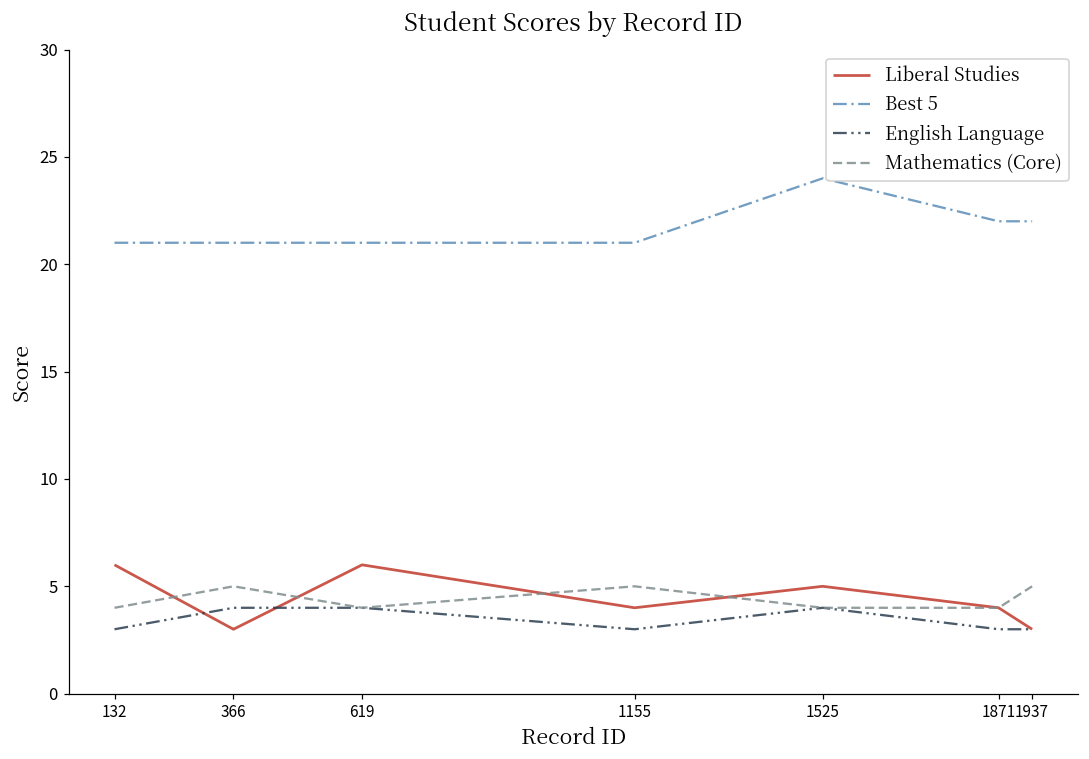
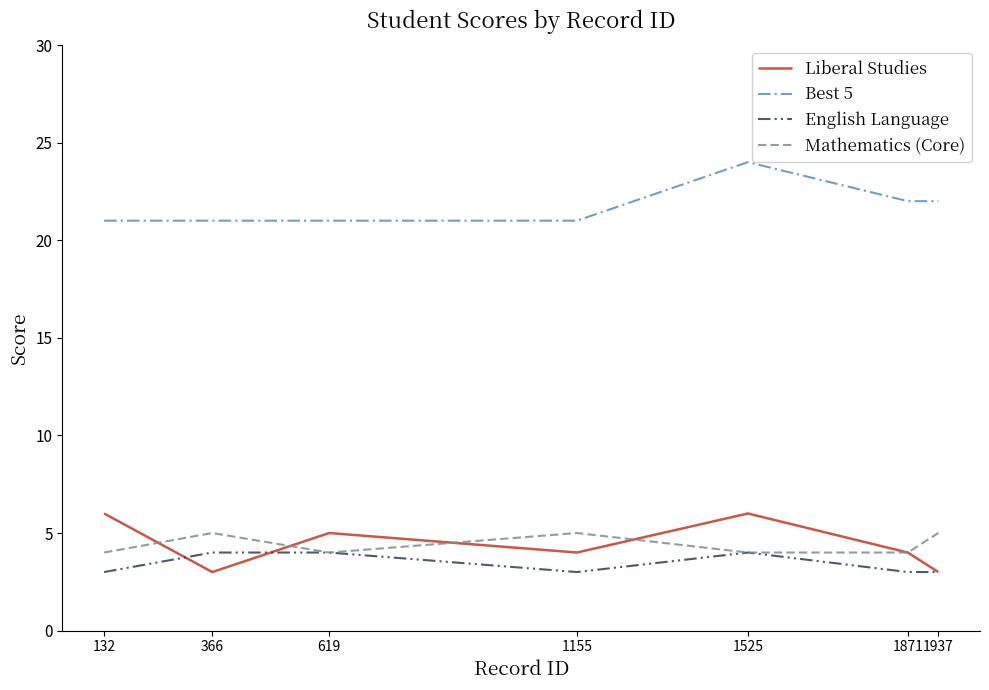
  {
    "Liberal Studies": {
      "132": 6,
      "366": 3,
-     "619": 6,
+     "619": 5,
      "1155": 4,
-     "1525": 5
+     "1525": 6
    },
    "English Language": {
      "132": 3,
      "366": 4,
      "1155": 3,
      "1871": 3
    }
  }
